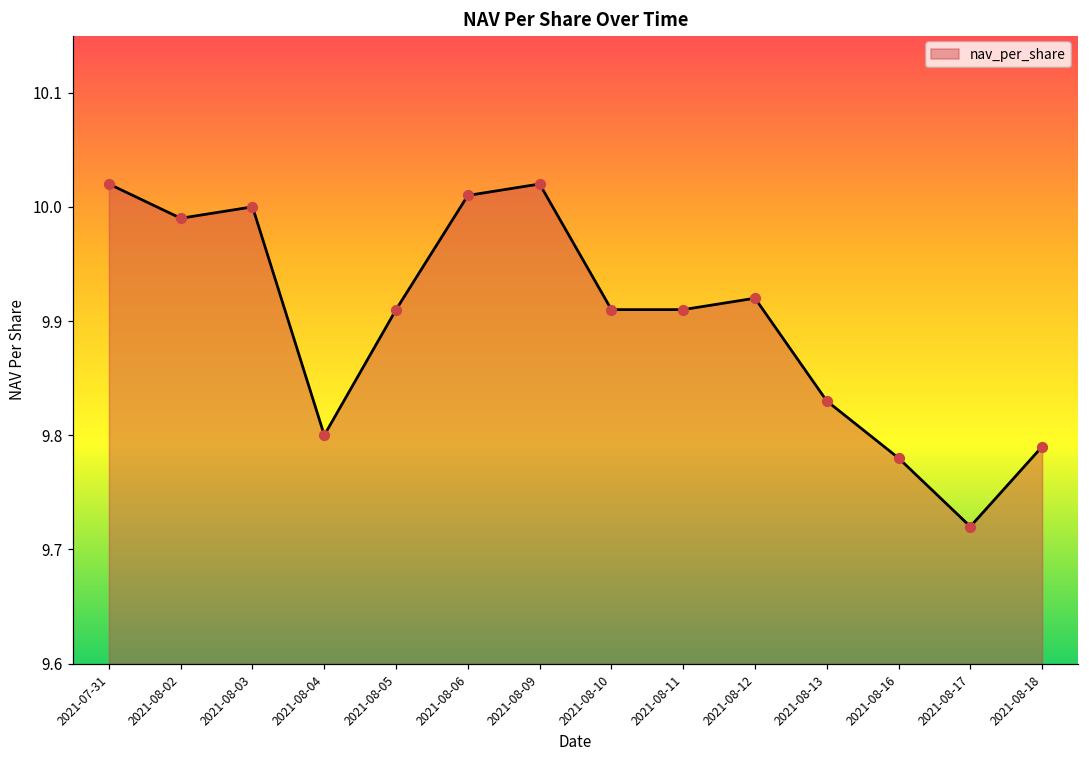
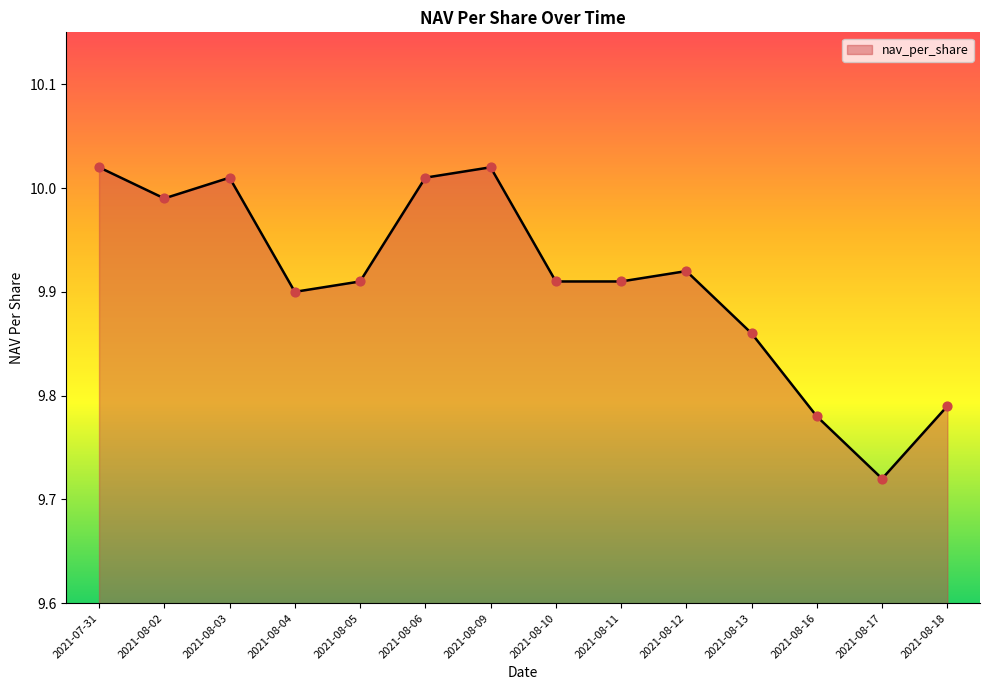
  {
    "2021-07-31": 10.02,
    "2021-08-02": 9.99,
-   "2021-08-03": 10.00,
-   "2021-08-04": 9.8,
+   "2021-08-03": 10.01,
+   "2021-08-04": 9.9,
    "2021-08-05": 9.91,
    "2021-08-06": 10.01,
    "2021-08-09": 10.02,
    "2021-08-10": 9.91,
    "2021-08-11": 9.91,
    "2021-08-12": 9.92,
-   "2021-08-13": 9.83,
+   "2021-08-13": 9.86,
    "2021-08-16": 9.78,
    "2021-08-17": 9.72,
    "2021-08-18": 9.79
  }
